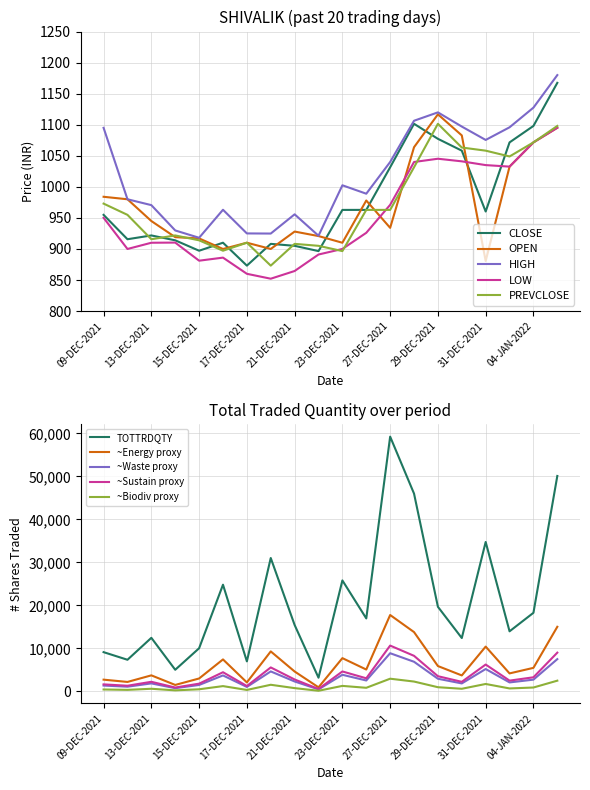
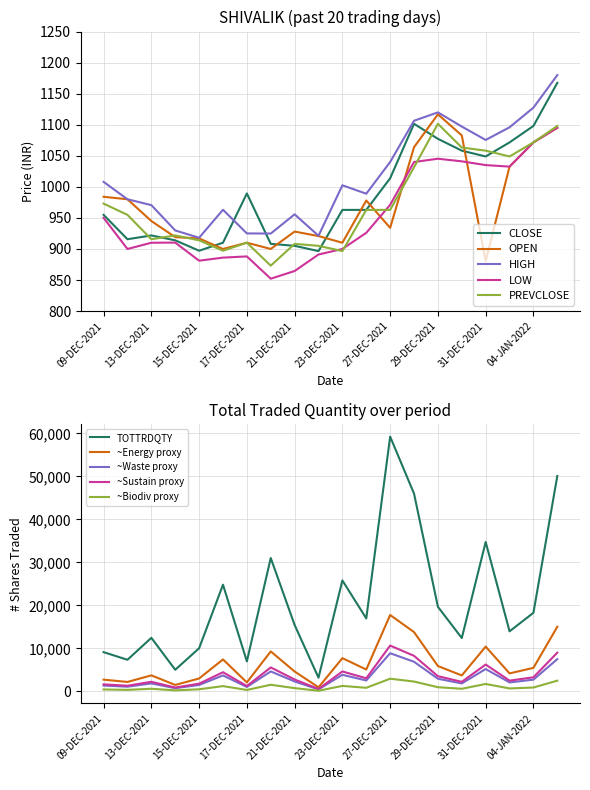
  {
    "SHIVALIK (past 20 trading days)": {
      "CLOSE": {
        "09-DEC-2021": "950",
        "13-DEC-2021": "920",
        "15-DEC-2021": "900",
-       "17-DEC-2021": "870",
+       "17-DEC-2021": "990",
        "23-DEC-2021": "960",
-       "27-DEC-2021": "1030",
+       "27-DEC-2021": "1010",
        "29-DEC-2021": "1080",
-       "31-DEC-2021": "960",
+       "31-DEC-2021": "1050",
        "04-JAN-2022": "1100"
      },
      "OPEN": {
        "09-DEC-2021": "980",
        "13-DEC-2021": "940",
        "21-DEC-2021": "930",
        "23-DEC-2021": "910",
        "27-DEC-2021": "930"
      },
      "HIGH": {
-       "09-DEC-2021": "1100",
+       "09-DEC-2021": "1010",
        "13-DEC-2021": "970",
        "17-DEC-2021": "930",
        "21-DEC-2021": "960",
        "23-DEC-2021": "1000",
        "27-DEC-2021": "1040",
        "31-DEC-2021": "1080",
        "04-JAN-2022": "1130"
      },
      "LOW": {
        "09-DEC-2021": "950",
        "13-DEC-2021": "910",
        "15-DEC-2021": "880",
-       "17-DEC-2021": "860",
+       "17-DEC-2021": "890",
        "21-DEC-2021": "860",
        "27-DEC-2021": "970",
        "29-DEC-2021": "1050",
        "31-DEC-2021": "1040"
      },
      "PREVCLOSE": {
        "09-DEC-2021": "970",
        "13-DEC-2021": "920",
        "27-DEC-2021": "960",
        "29-DEC-2021": "1100",
        "31-DEC-2021": "1060"
      }
    },
    "Total Traded Quantity over period": {
      "TOTTRDQTY": {
        "09-DEC-2021": "9,000",
        "13-DEC-2021": "12,000",
        "15-DEC-2021": "10,000",
        "17-DEC-2021": "7,000",
        "21-DEC-2021": "15,000",
        "23-DEC-2021": "26,000",
        "27-DEC-2021": "59,000",
        "29-DEC-2021": "20,000",
        "31-DEC-2021": "35,000",
        "04-JAN-2022": "18,000"
      },
      "~Energy proxy": {
        "09-DEC-2021": "3,000",
        "13-DEC-2021": "4,000",
        "15-DEC-2021": "3,000",
        "17-DEC-2021": "2,000",
        "21-DEC-2021": "5,000",
        "23-DEC-2021": "8,000",
        "27-DEC-2021": "18,000",
        "29-DEC-2021": "6,000",
        "31-DEC-2021": "10,000",
        "04-JAN-2022": "5,000"
      },
      "~Waste proxy": {
        "23-DEC-2021": "4,000",
        "27-DEC-2021": "9,000",
        "31-DEC-2021": "5,000"
      },
      "~Sustain proxy": {
        "23-DEC-2021": "5,000",
        "27-DEC-2021": "11,000",
        "31-DEC-2021": "6,000"
      },
      "~Biodiv proxy": {
        "09-DEC-2021": "0",
        "13-DEC-2021": "1,000",
        "15-DEC-2021": "1,000",
        "17-DEC-2021": "0",
        "21-DEC-2021": "1,000",
        "23-DEC-2021": "1,000",
        "27-DEC-2021": "3,000",
        "29-DEC-2021": "1,000",
        "31-DEC-2021": "2,000",
        "04-JAN-2022": "1,000"
      }
    }
  }
